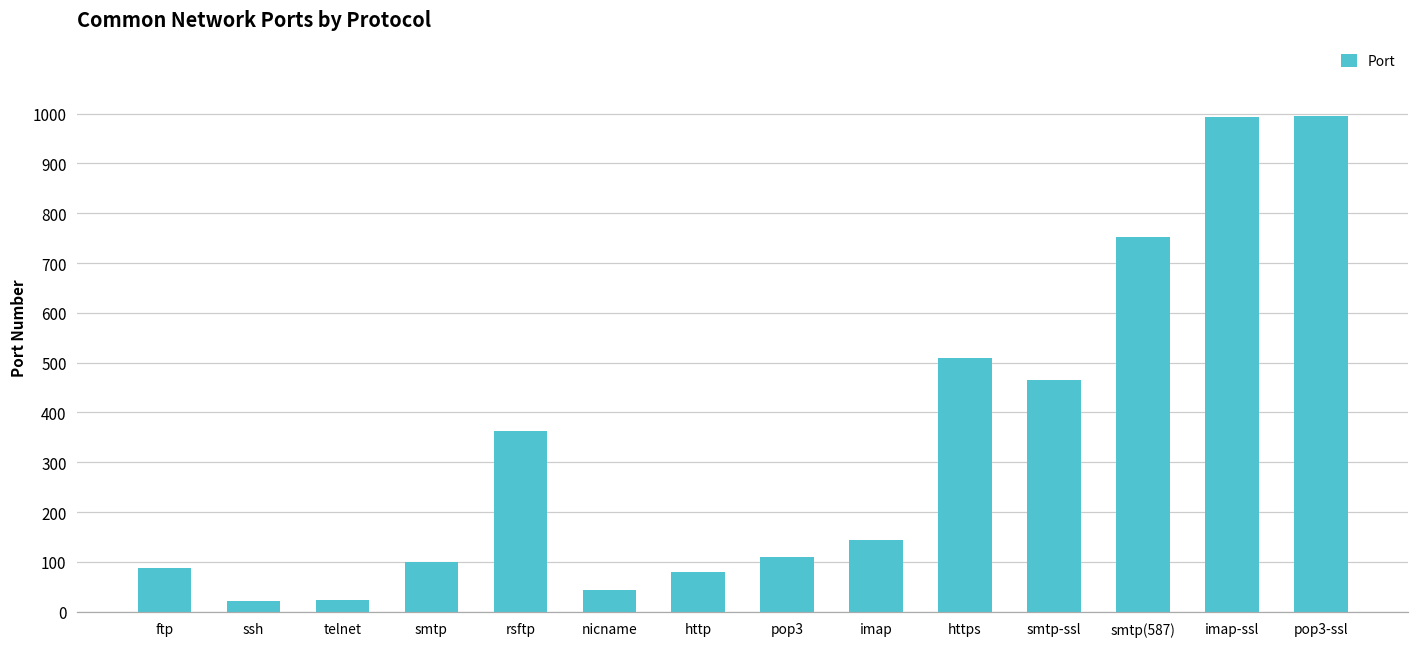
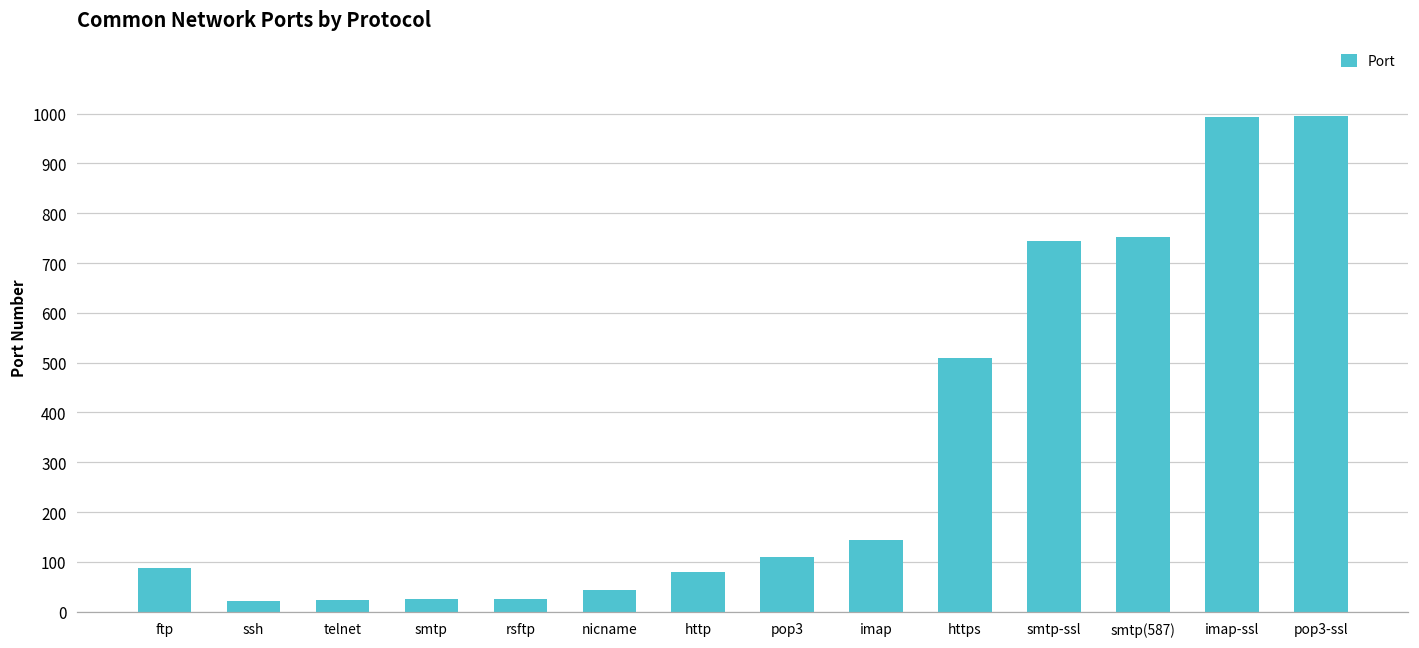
  {
    "ftp": 90,
    "ssh": 20,
    "telnet": 20,
-   "smtp": 100,
-   "rsftp": 360,
+   "smtp": 30,
+   "rsftp": 30,
    "nicname": 40,
    "http": 80,
    "pop3": 110,
    "imap": 140,
    "https": 510,
-   "smtp-ssl": 470,
+   "smtp-ssl": 750,
    "smtp(587)": 750,
    "imap-ssl": 990,
    "pop3-ssl": 1000
  }
